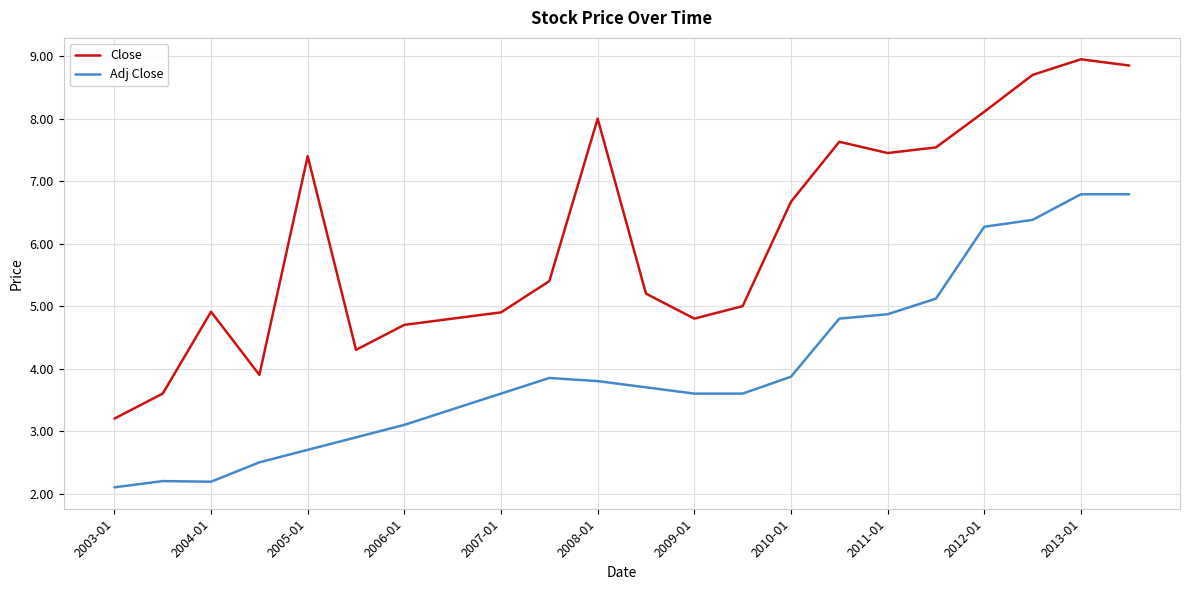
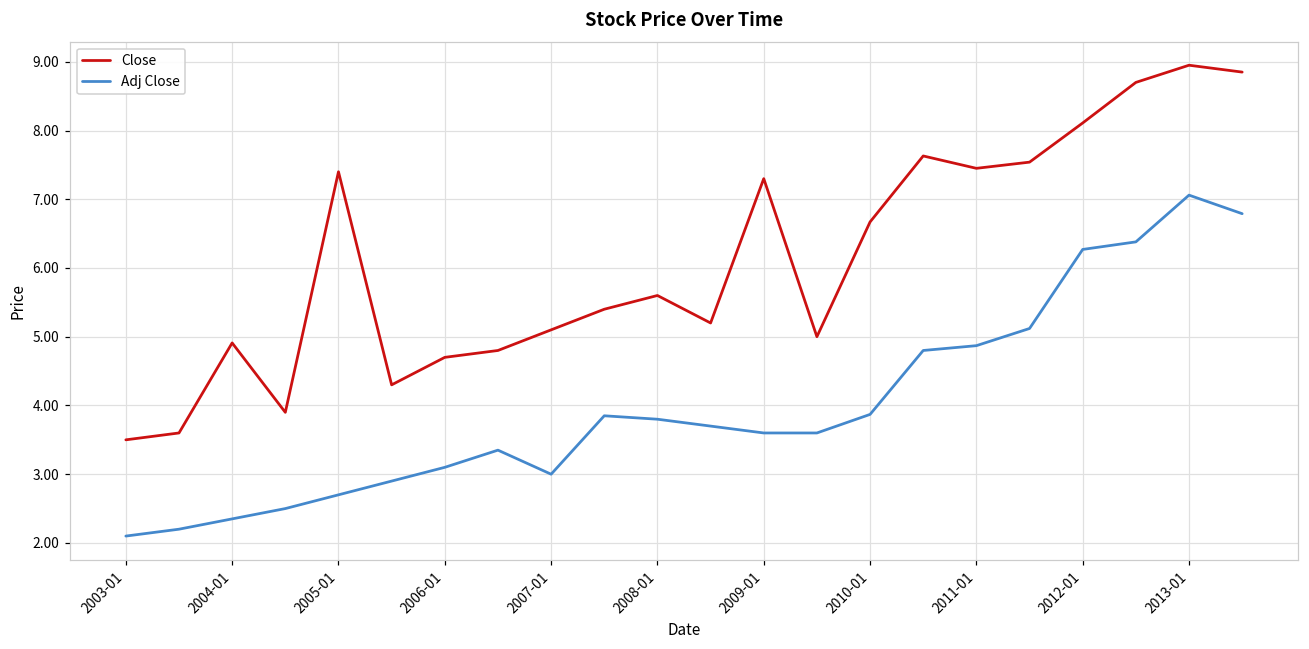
  {
    "Close": {
-     "2003-01": 3.2,
+     "2003-01": 3.5,
      "2004-01": 4.9,
      "2005-01": 7.4,
      "2006-01": 4.7,
-     "2007-01": 4.9,
-     "2008-01": 8.0,
-     "2009-01": 4.8,
+     "2007-01": 5.1,
+     "2008-01": 5.6,
+     "2009-01": 7.3,
      "2010-01": 6.7,
      "2011-01": 7.5,
      "2012-01": 8.1,
      "2013-01": 9.0
    },
    "Adj Close": {
      "2003-01": 2.1,
-     "2004-01": 2.2,
+     "2004-01": 2.4,
      "2005-01": 2.7,
      "2006-01": 3.1,
-     "2007-01": 3.6,
+     "2007-01": 3.0,
      "2008-01": 3.8,
      "2009-01": 3.6,
      "2010-01": 3.9,
      "2011-01": 4.9,
      "2012-01": 6.3,
-     "2013-01": 6.8
+     "2013-01": 7.1
    }
  }
